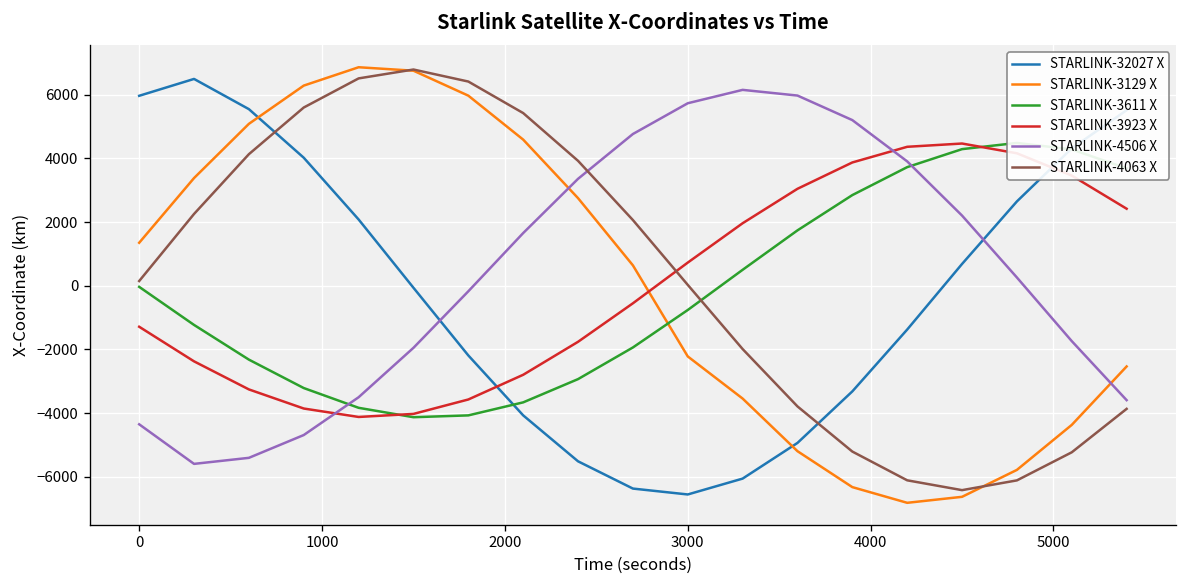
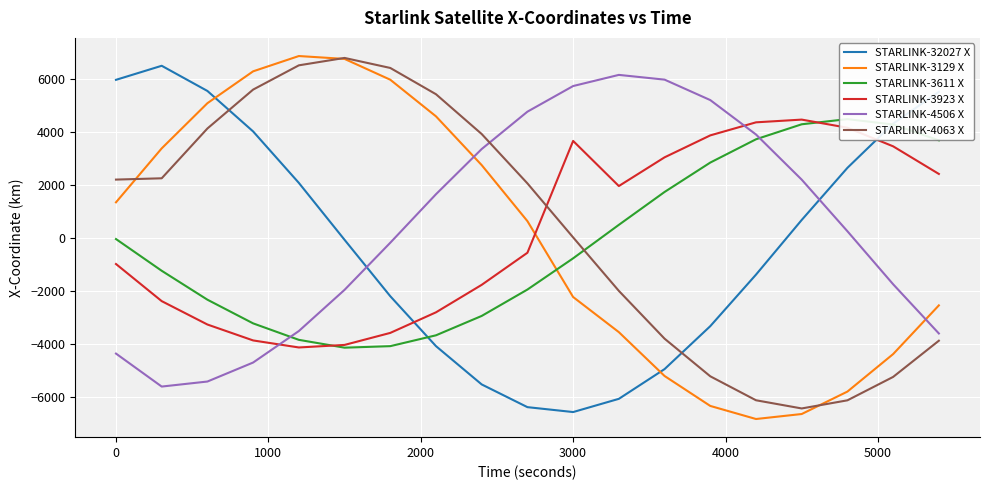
  {
    "STARLINK-32027 X": {
      "0": 6000,
      "3000": -6600
    },
    "STARLINK-3129 X": {
      "0": 1300,
      "3000": -2200
    },
    "STARLINK-3611 X": {
      "0": 0,
      "3000": -800
    },
    "STARLINK-3923 X": {
-     "0": -1300,
-     "3000": 700
+     "0": -1000,
+     "3000": 3700
    },
    "STARLINK-4506 X": {
      "0": -4400,
      "3000": 5700
    },
    "STARLINK-4063 X": {
-     "0": 100,
+     "0": 2200,
      "3000": 0
    }
  }
